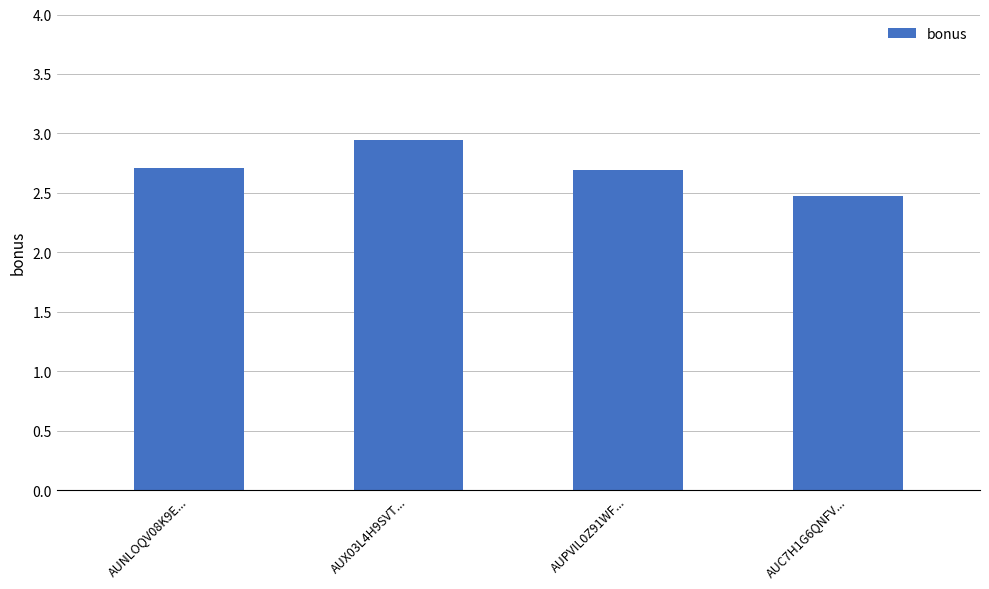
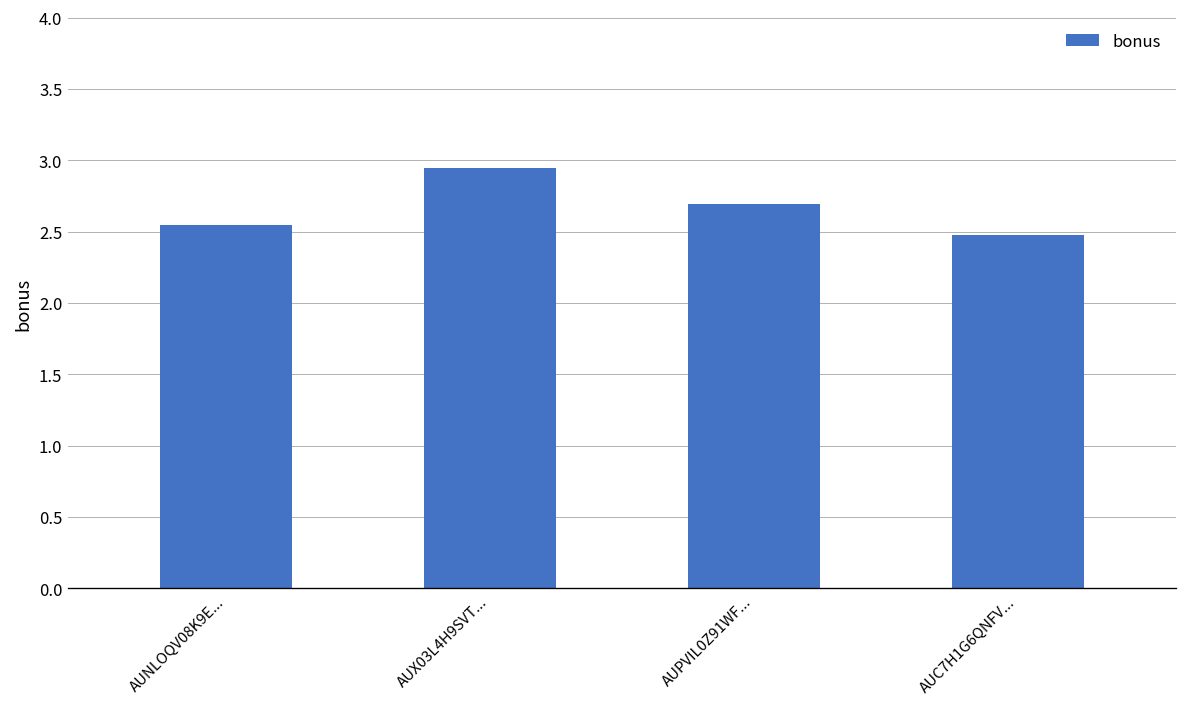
  {
-   "AUNLOQV08K9E...": 2.71,
+   "AUNLOQV08K9E...": 2.55,
    "AUX03L4H9SVT...": 2.95,
    "AUPVIL0Z91WF...": 2.69,
    "AUC7H1G6QNFV...": 2.48
  }
